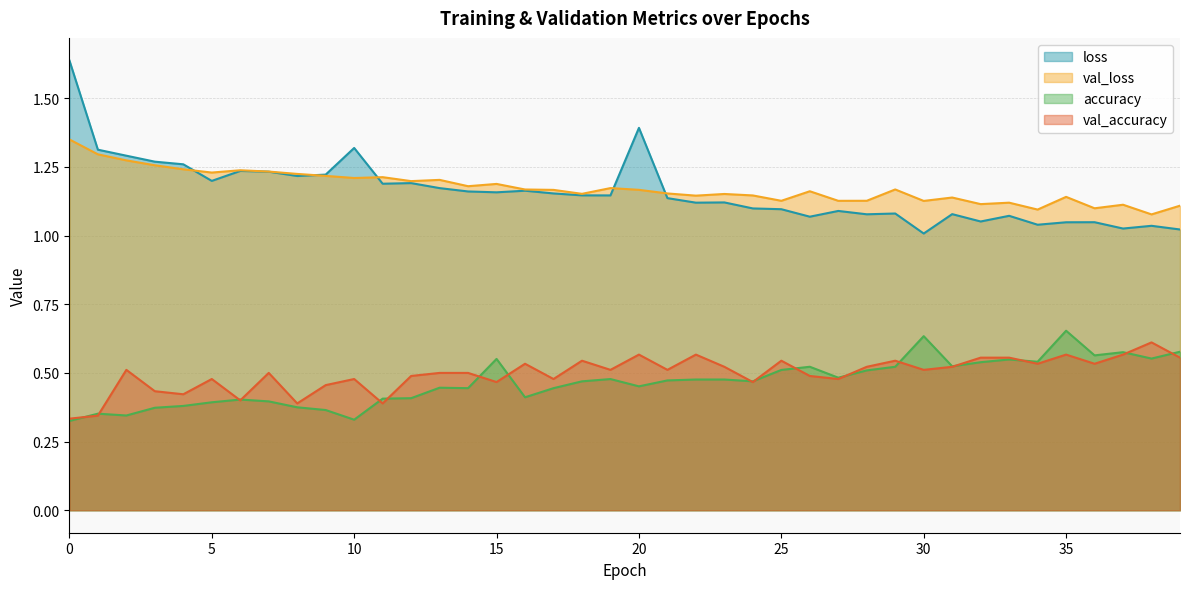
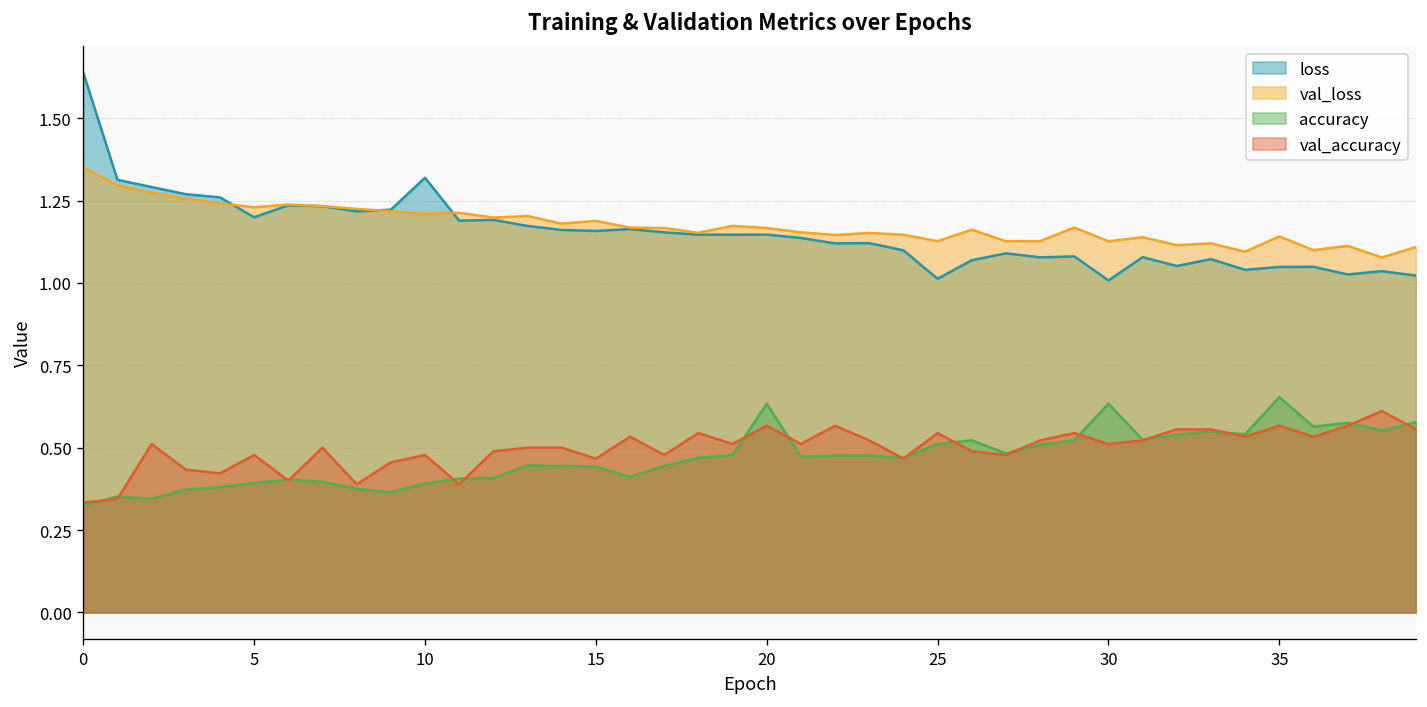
  {
    "loss": {
      "0": 1.64,
      "5": 1.20,
      "10": 1.32,
      "15": 1.16,
-     "20": 1.39,
-     "25": 1.10,
+     "20": 1.15,
+     "25": 1.01,
      "30": 1.01,
      "35": 1.05
    },
    "accuracy": {
      "5": 0.39,
-     "10": 0.33,
-     "15": 0.55,
-     "20": 0.45,
+     "10": 0.39,
+     "15": 0.44,
+     "20": 0.63,
      "25": 0.51,
      "30": 0.63,
      "35": 0.65
    }
  }
